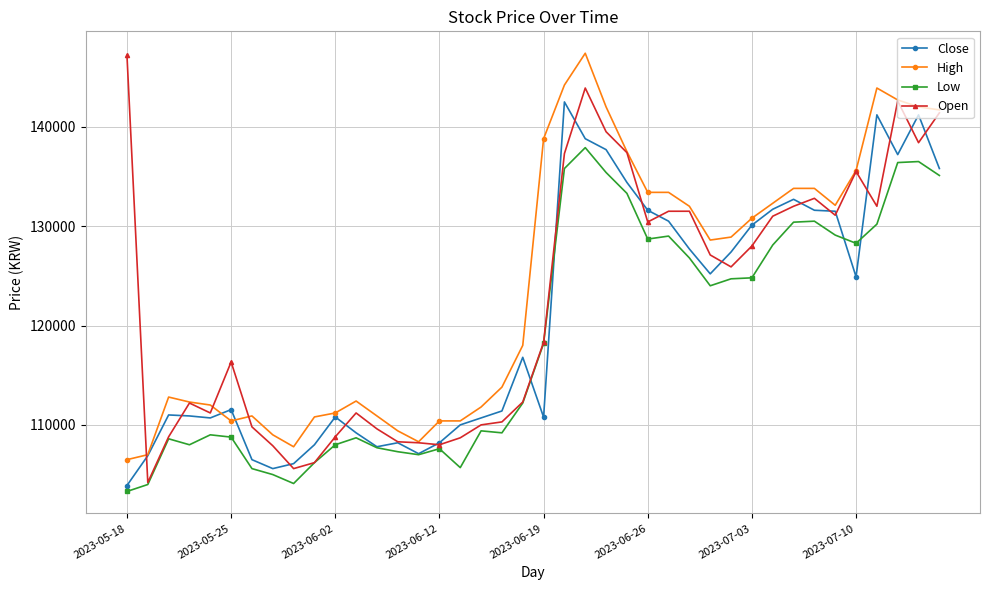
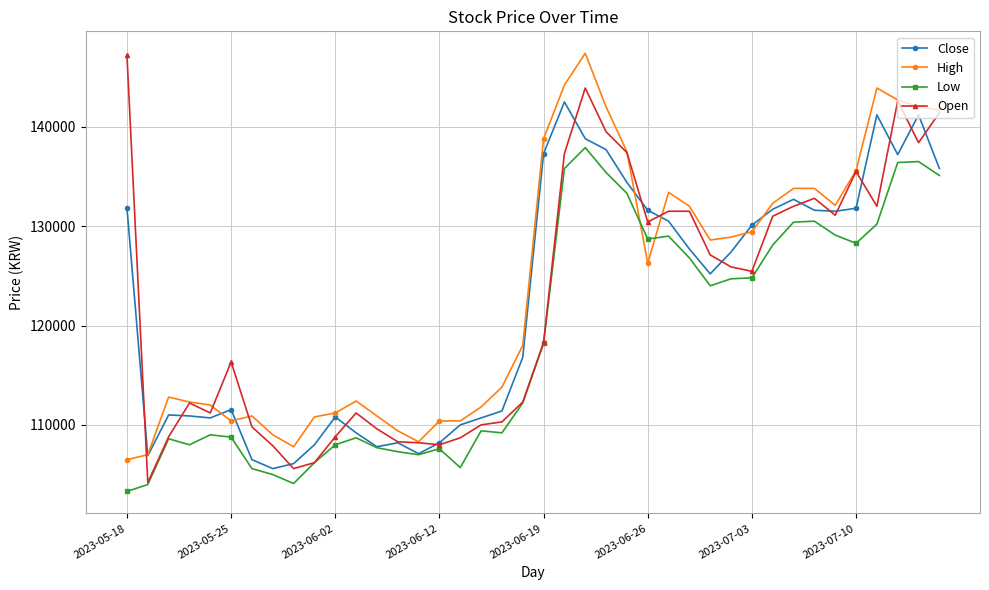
  {
    "Close": {
-     "2023-05-18": 104000,
+     "2023-05-18": 132000,
      "2023-05-25": 112000,
      "2023-06-02": 111000,
-     "2023-06-19": 111000,
+     "2023-06-19": 137000,
      "2023-06-26": 132000,
      "2023-07-03": 130000,
-     "2023-07-10": 125000
+     "2023-07-10": 132000
    },
    "High": {
      "2023-05-18": 107000,
      "2023-05-25": 110000,
      "2023-06-02": 111000,
      "2023-06-12": 110000,
      "2023-06-19": 139000,
-     "2023-06-26": 133000,
-     "2023-07-03": 131000
+     "2023-06-26": 126000,
+     "2023-07-03": 129000
    },
    "Low": {
      "2023-05-18": 103000,
      "2023-05-25": 109000,
      "2023-06-02": 108000,
      "2023-06-12": 108000,
      "2023-06-26": 129000,
      "2023-07-03": 125000,
      "2023-07-10": 128000
    },
    "Open": {
      "2023-05-18": 147000,
      "2023-05-25": 116000,
      "2023-06-02": 109000,
      "2023-06-26": 130000,
-     "2023-07-03": 128000
+     "2023-07-03": 125000
    }
  }
